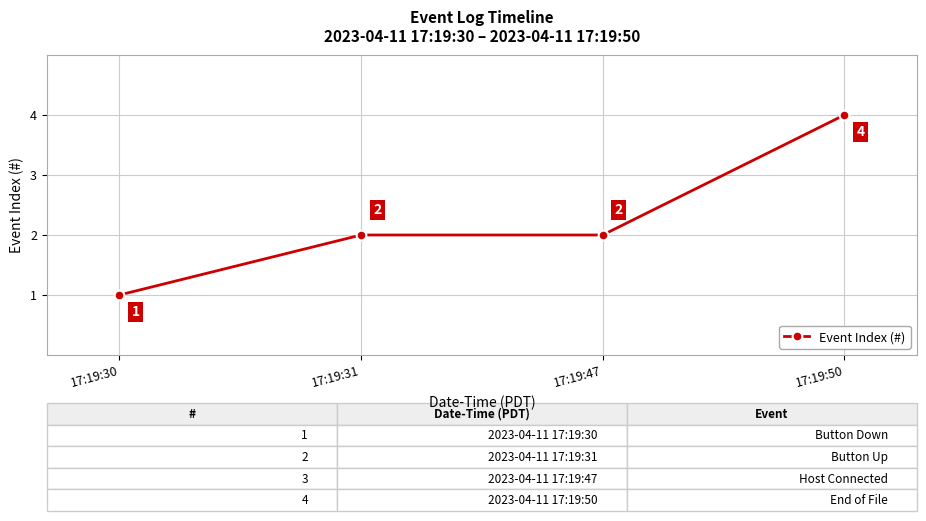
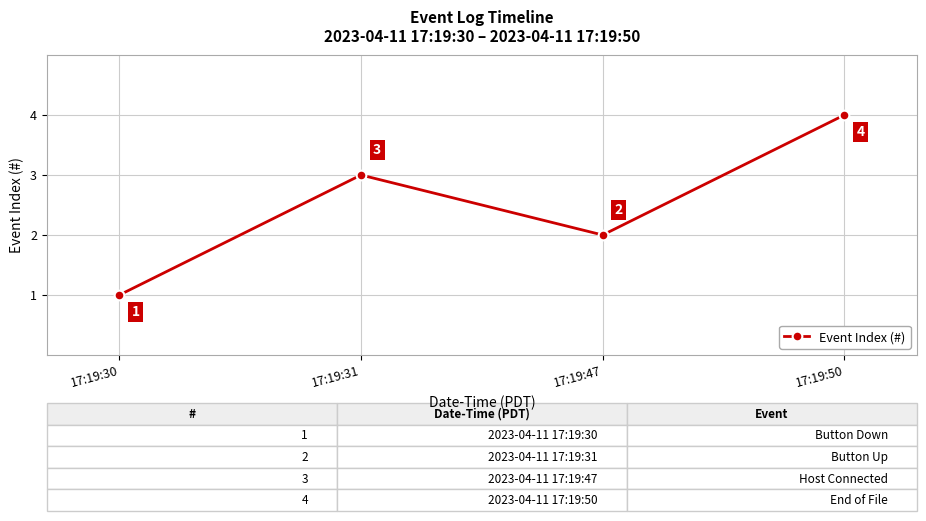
  {
-   "17:19:31": 2
+   "17:19:31": 3
  }
